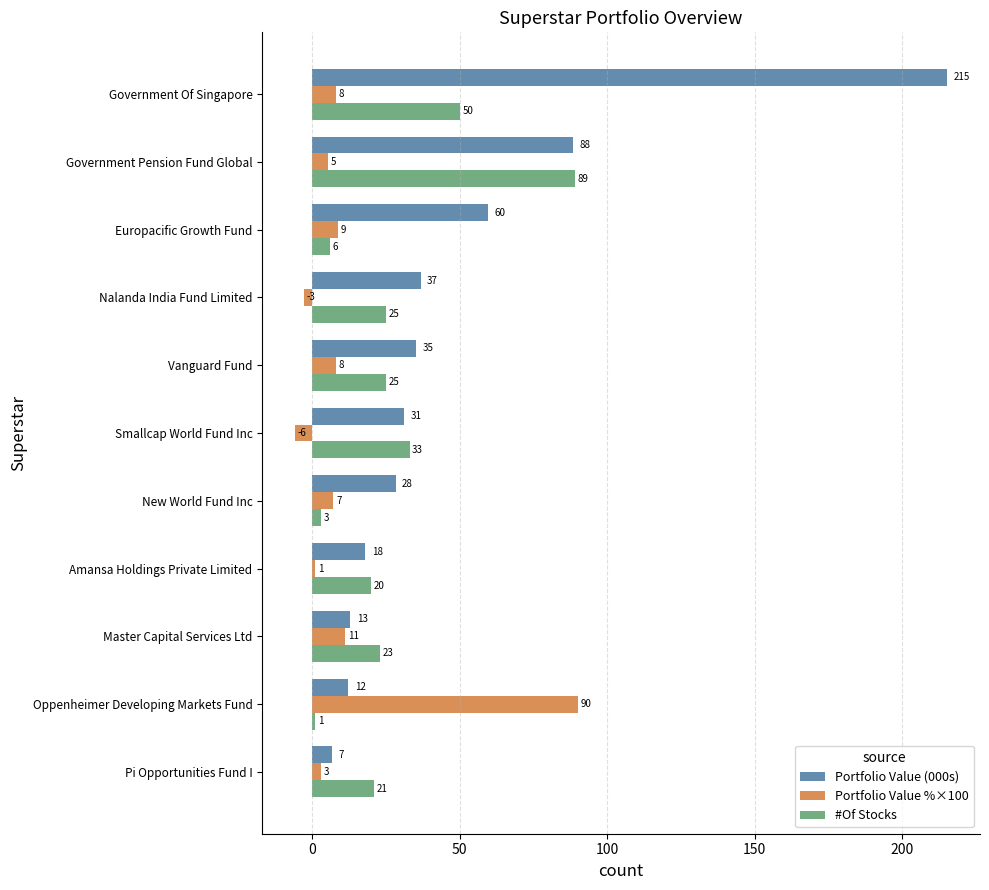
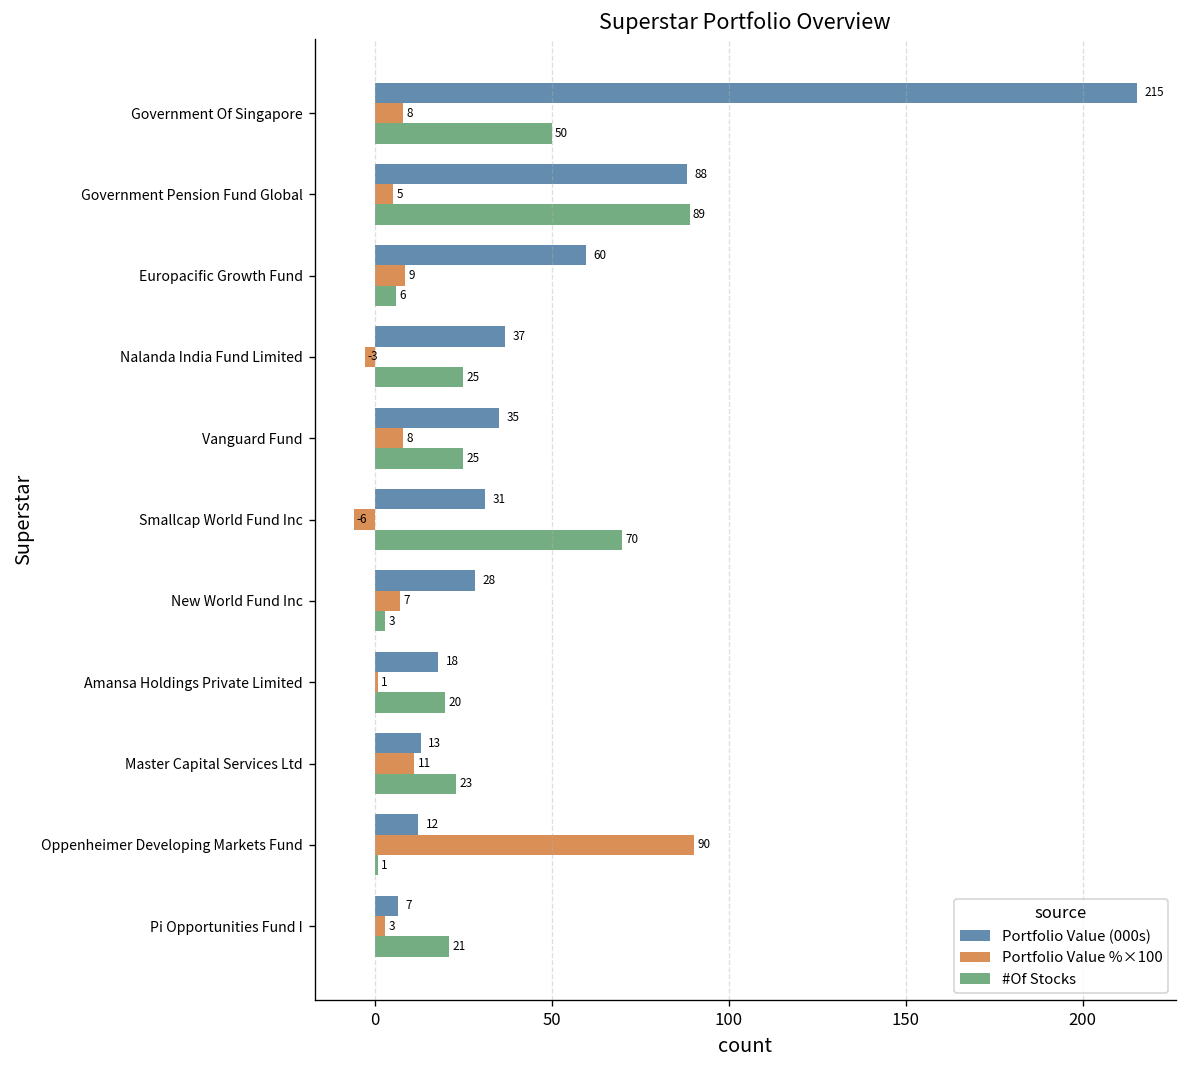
  {
    "Portfolio Value (000s)": {
      "Government Of Singapore": 215,
      "Government Pension Fund Global": 88,
      "Europacific Growth Fund": 60,
      "Nalanda India Fund Limited": 37,
      "Vanguard Fund": 35,
      "Smallcap World Fund Inc": 31,
      "New World Fund Inc": 28,
      "Amansa Holdings Private Limited": 18,
      "Master Capital Services Ltd": 13,
      "Oppenheimer Developing Markets Fund": 12,
      "Pi Opportunities Fund I": 7
    },
    "Portfolio Value %×100": {
      "Government Of Singapore": 8,
      "Government Pension Fund Global": 5,
      "Europacific Growth Fund": 9,
      "Nalanda India Fund Limited": -3,
      "Vanguard Fund": 8,
      "Smallcap World Fund Inc": -6,
      "New World Fund Inc": 7,
      "Amansa Holdings Private Limited": 1,
      "Master Capital Services Ltd": 11,
      "Oppenheimer Developing Markets Fund": 90,
      "Pi Opportunities Fund I": 3
    },
    "#Of Stocks": {
      "Government Of Singapore": 50,
      "Government Pension Fund Global": 89,
      "Europacific Growth Fund": 6,
      "Nalanda India Fund Limited": 25,
      "Vanguard Fund": 25,
-     "Smallcap World Fund Inc": 33,
+     "Smallcap World Fund Inc": 70,
      "New World Fund Inc": 3,
      "Amansa Holdings Private Limited": 20,
      "Master Capital Services Ltd": 23,
      "Oppenheimer Developing Markets Fund": 1,
      "Pi Opportunities Fund I": 21
    }
  }
